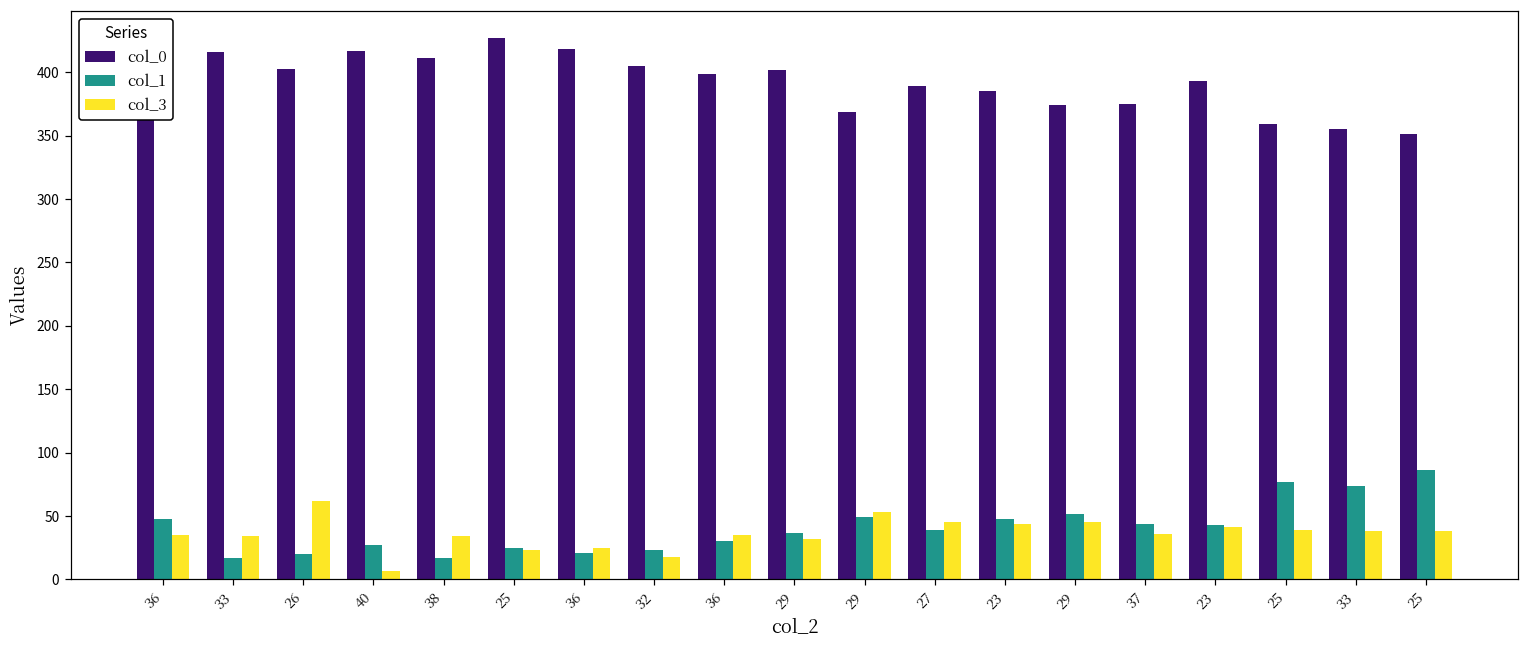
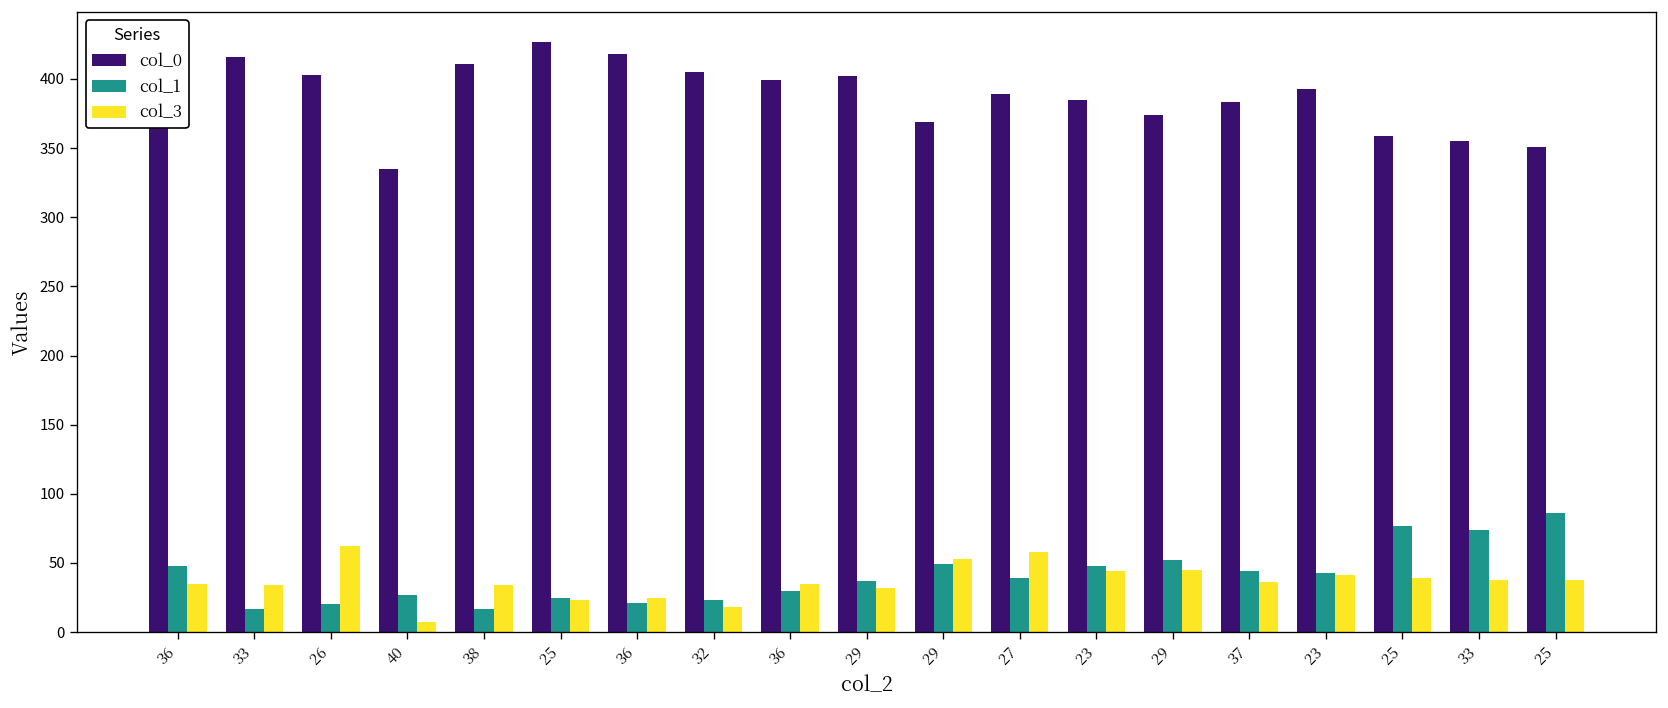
  {
    "col_0": {
      "26": 403,
-     "40": 417,
+     "40": 335,
      "38": 411,
      "32": 405,
      "27": 389,
-     "37": 375
+     "37": 383
    },
    "col_1": {
      "26": 20,
      "40": 27,
      "38": 17,
      "32": 23,
      "27": 39,
      "37": 44
    },
    "col_3": {
      "26": 62,
      "40": 7,
      "38": 34,
      "32": 18,
-     "27": 45,
+     "27": 58,
      "37": 36
    }
  }
